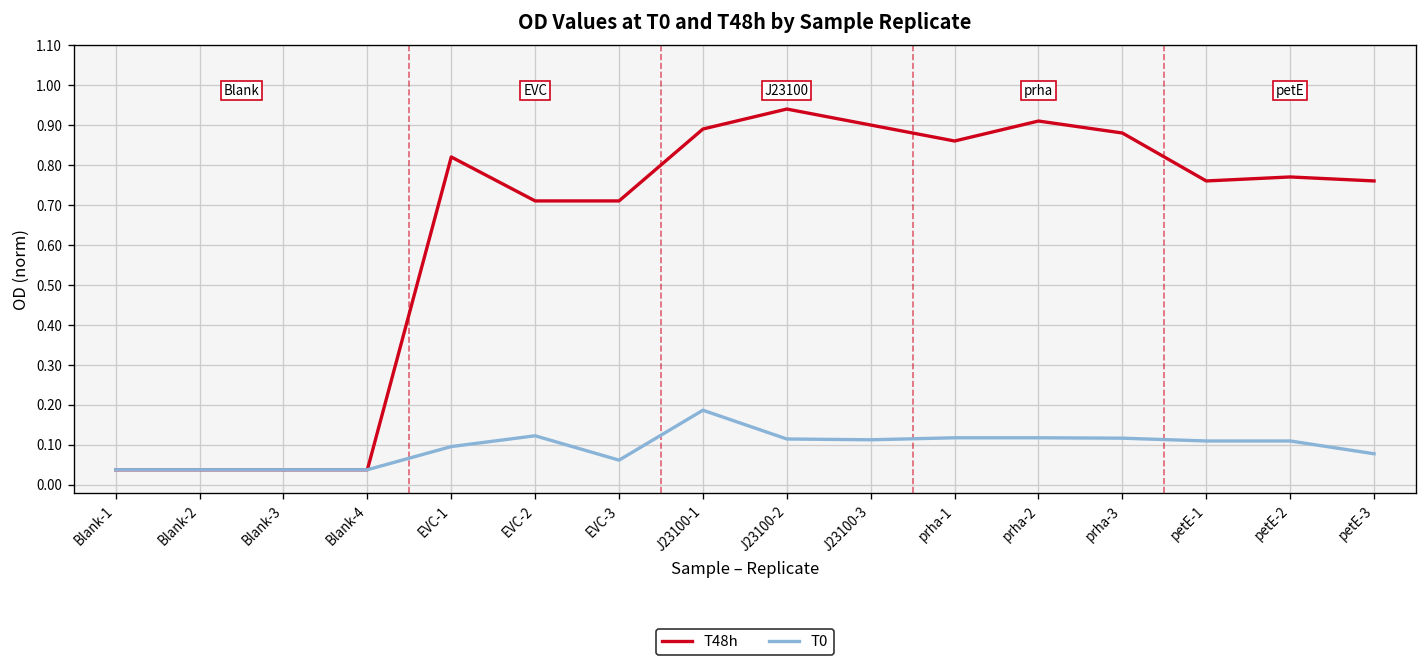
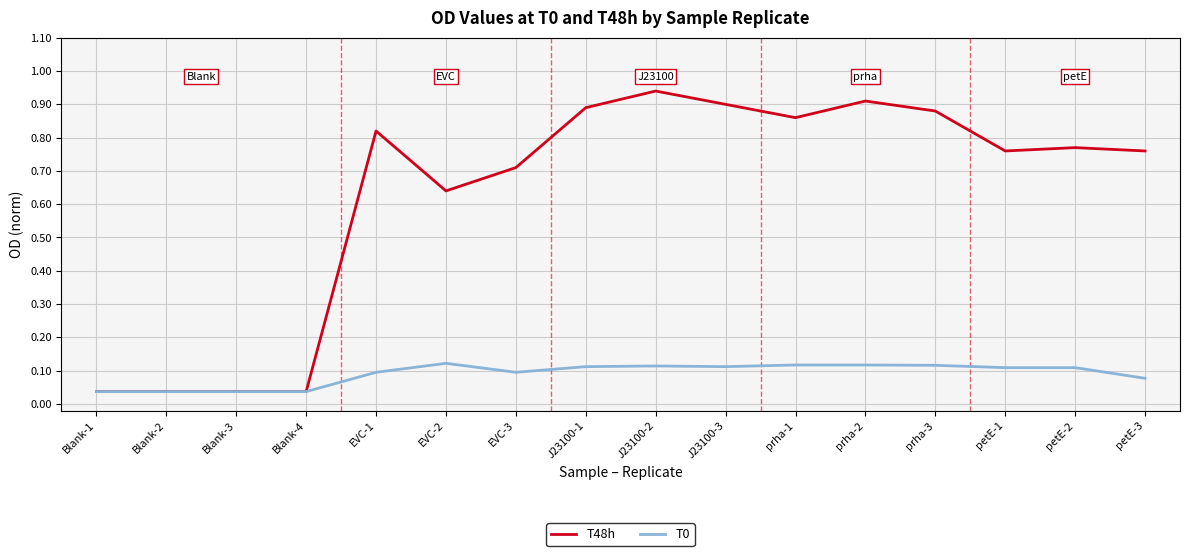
  {
    "T48h": {
      "EVC-1": 0.82,
-     "EVC-2": 0.71,
+     "EVC-2": 0.64,
      "EVC-3": 0.71,
      "J23100-1": 0.89,
      "J23100-2": 0.94,
      "J23100-3": 0.90,
      "prha-1": 0.86,
      "prha-2": 0.91,
      "prha-3": 0.88,
      "petE-1": 0.76,
      "petE-2": 0.77,
      "petE-3": 0.76
    },
    "T0": {
      "EVC-1": 0.10,
      "EVC-2": 0.12,
-     "EVC-3": 0.06,
-     "J23100-1": 0.19,
+     "EVC-3": 0.10,
+     "J23100-1": 0.11,
      "J23100-2": 0.11,
      "J23100-3": 0.11,
      "prha-1": 0.12,
      "prha-2": 0.12,
      "prha-3": 0.12,
      "petE-1": 0.11,
      "petE-2": 0.11,
      "petE-3": 0.08
    }
  }
